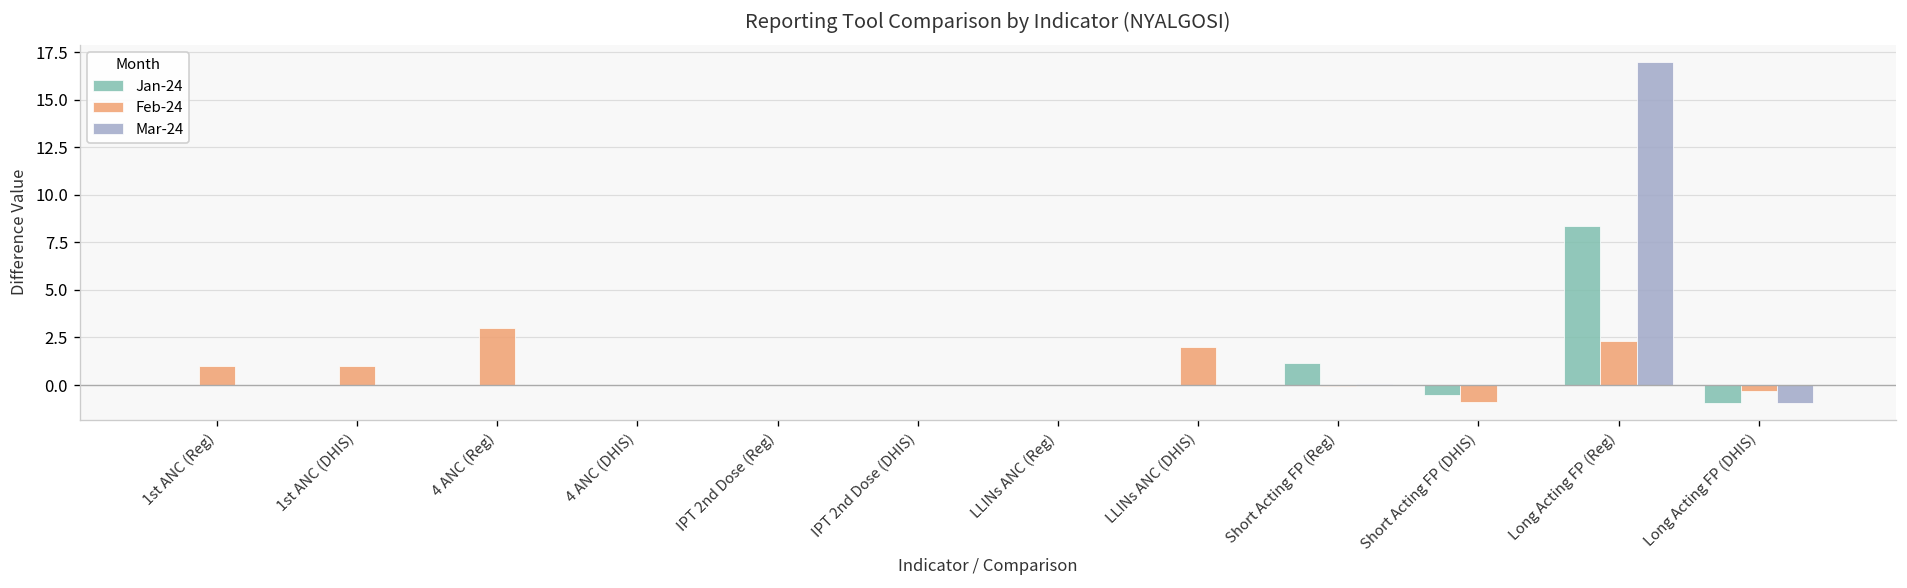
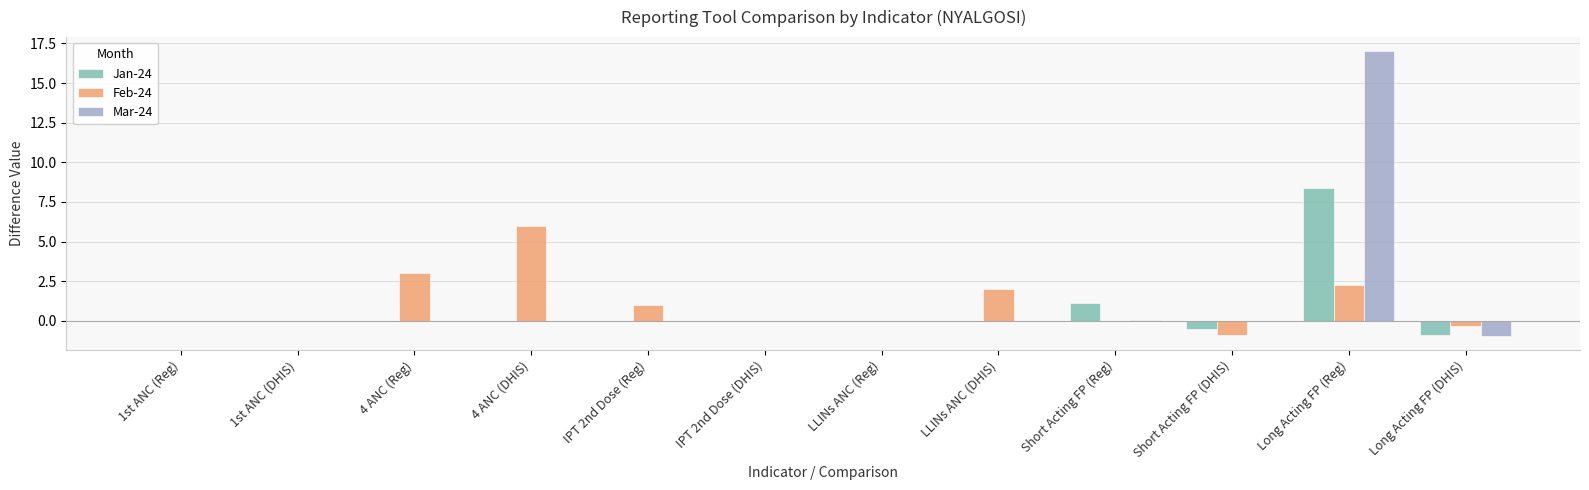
  {
    "Feb-24": {
-     "1st ANC (Reg)": 1,
-     "1st ANC (DHIS)": 1,
+     "1st ANC (Reg)": 0,
+     "1st ANC (DHIS)": 0,
      "4 ANC (Reg)": 3,
-     "4 ANC (DHIS)": 0,
-     "IPT 2nd Dose (Reg)": 0,
+     "4 ANC (DHIS)": 6,
+     "IPT 2nd Dose (Reg)": 1,
      "IPT 2nd Dose (DHIS)": 0,
      "LLINs ANC (Reg)": 0,
      "LLINs ANC (DHIS)": 2,
      "Short Acting FP (DHIS)": -1,
      "Long Acting FP (Reg)": 2.3,
      "Long Acting FP (DHIS)": -0.3
    }
  }
